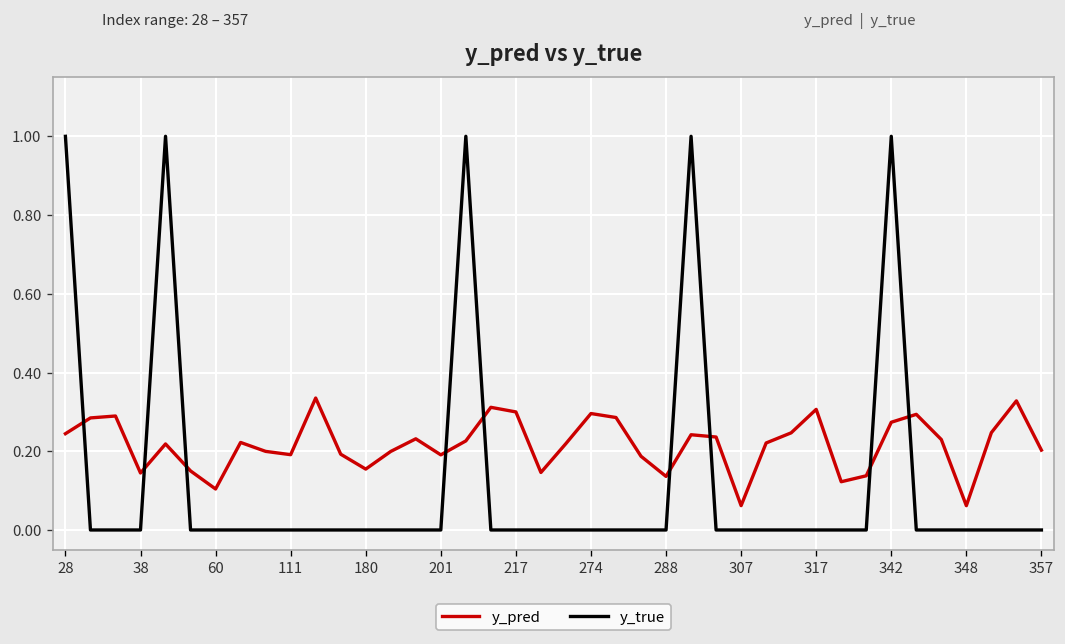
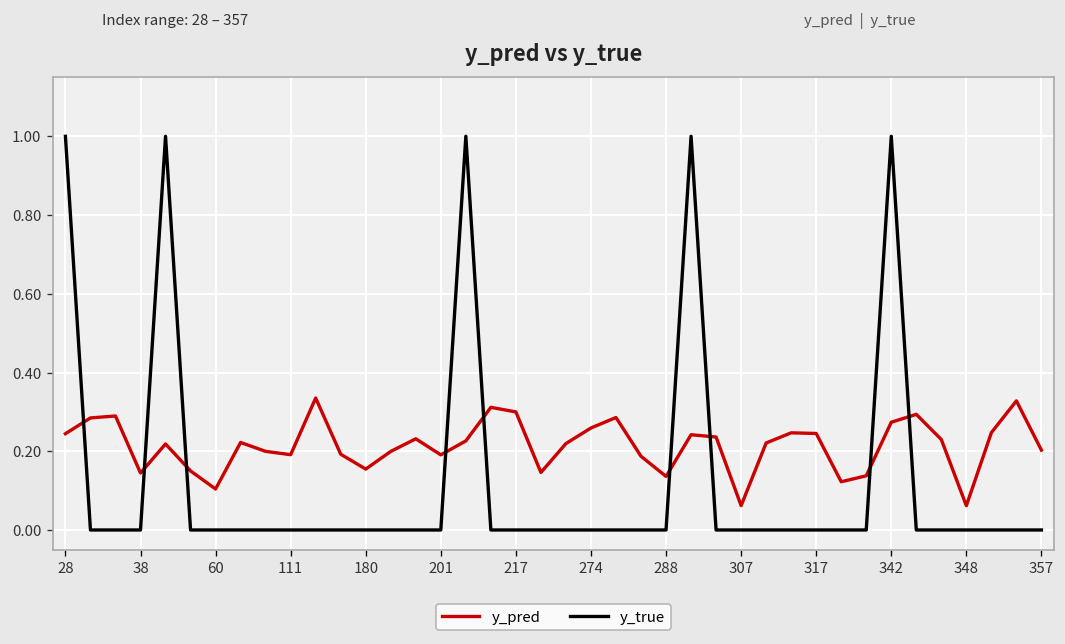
  {
    "y_pred": {
      "60": 0.10,
      "111": 0.19,
      "180": 0.15,
      "201": 0.19,
      "217": 0.30,
-     "274": 0.30,
+     "274": 0.26,
      "288": 0.14,
      "307": 0.06,
-     "317": 0.31,
+     "317": 0.25,
      "342": 0.27,
      "348": 0.06,
      "357": 0.20
    },
    "y_true": {
      "60": 0.00,
      "111": 0.00,
      "180": 0.00,
      "201": 0.00,
      "217": 0.00,
      "274": 0.00,
      "288": 0.00,
      "307": 0.00,
      "317": 0.00,
      "342": 1.00,
      "348": 0.00,
      "357": 0.00
    }
  }
